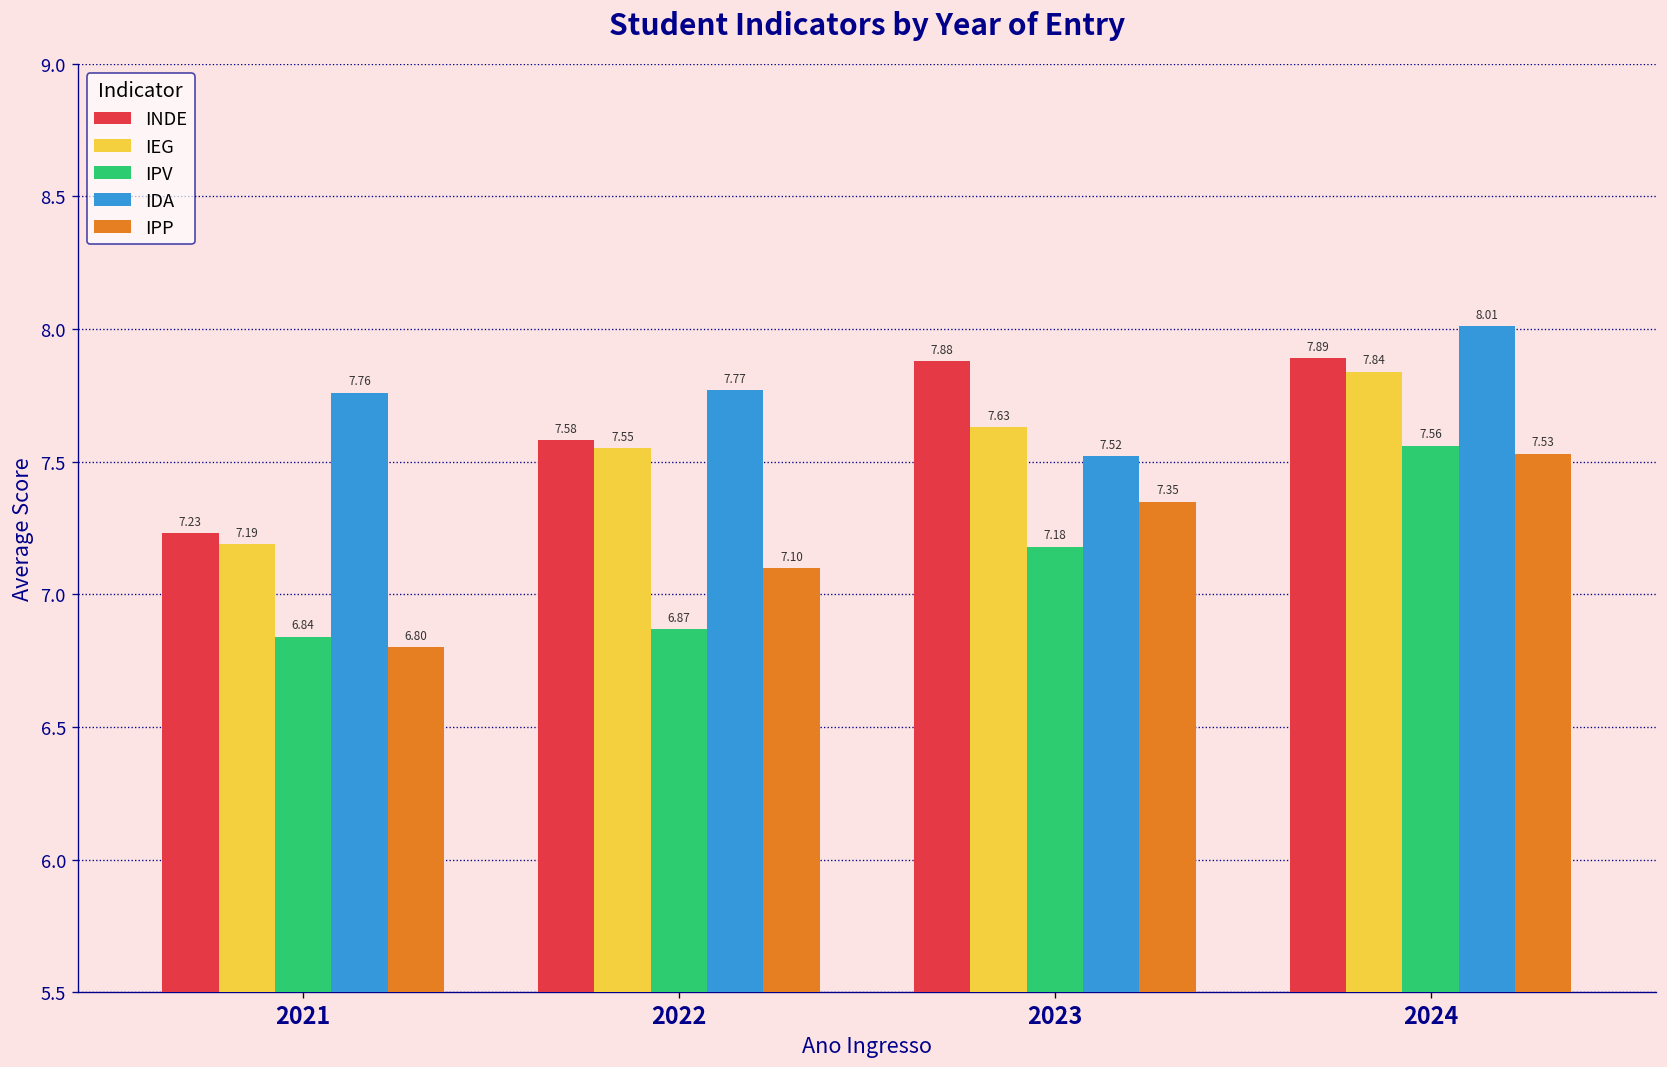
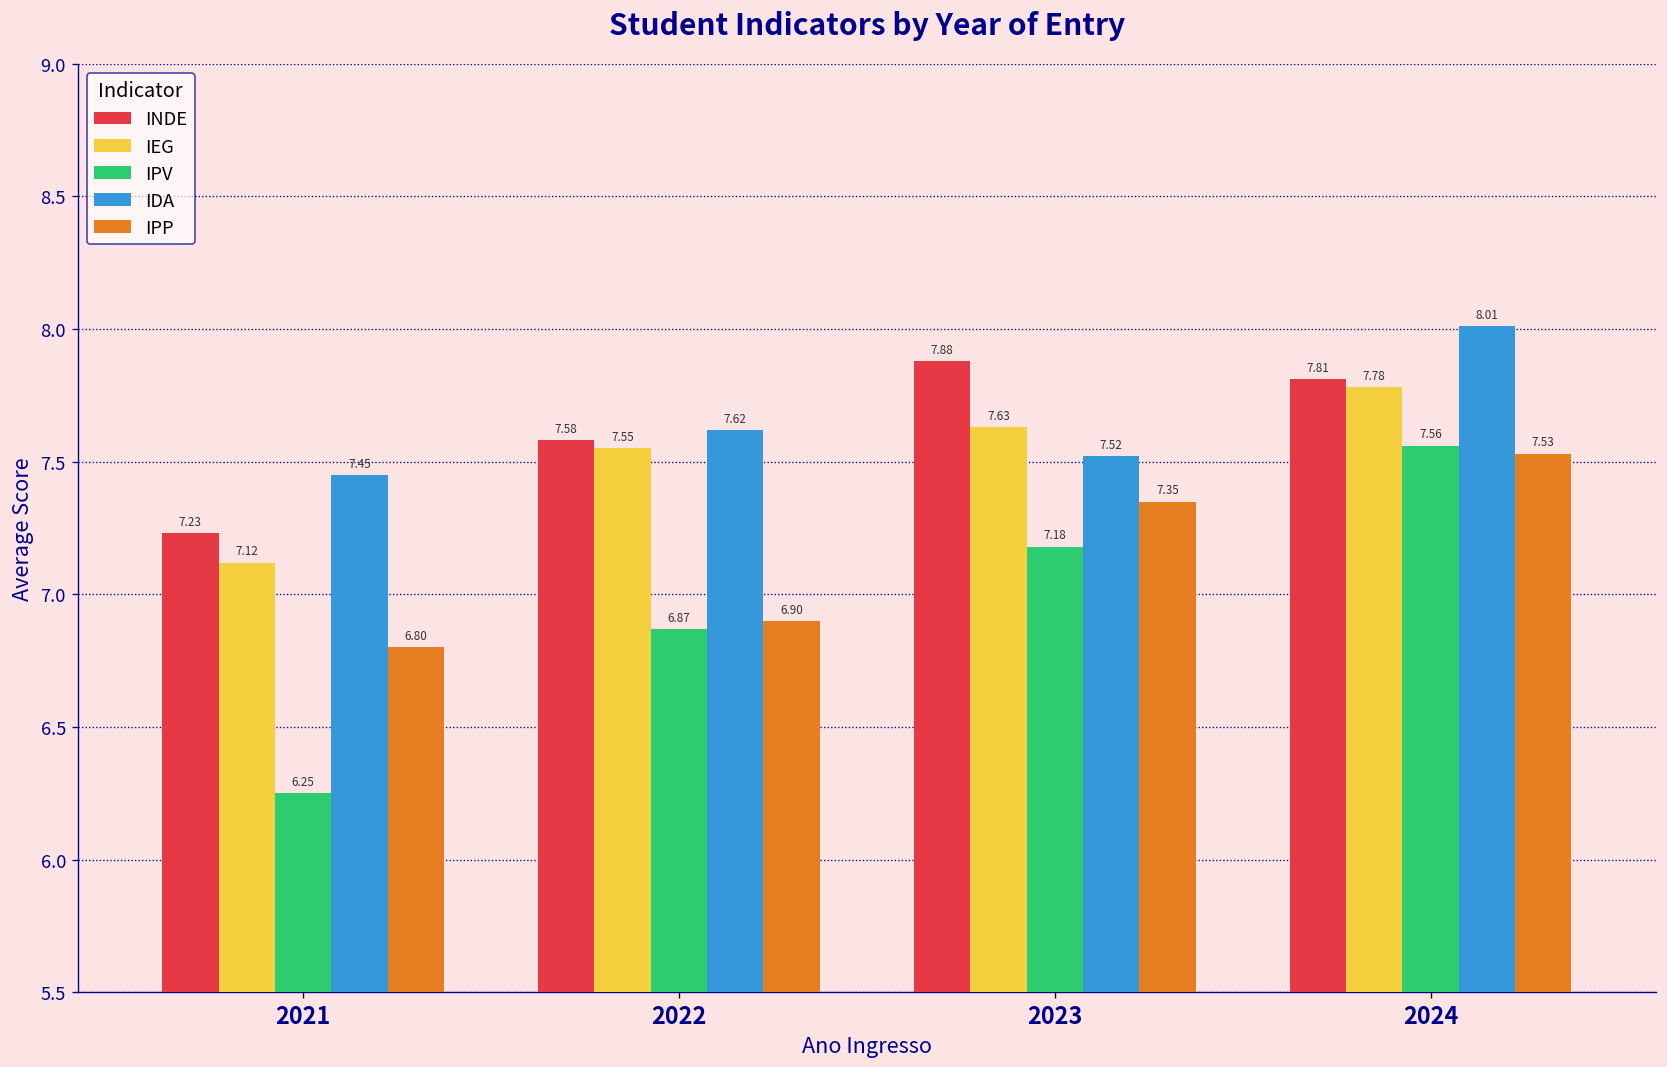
  {
    "INDE": {
      "2021": 7.23,
      "2022": 7.58,
      "2023": 7.88,
-     "2024": 7.89
+     "2024": 7.81
    },
    "IEG": {
-     "2021": 7.19,
+     "2021": 7.12,
      "2022": 7.55,
      "2023": 7.63,
-     "2024": 7.84
+     "2024": 7.78
    },
    "IPV": {
-     "2021": 6.84,
+     "2021": 6.25,
      "2022": 6.87,
      "2023": 7.18,
      "2024": 7.56
    },
    "IDA": {
-     "2021": 7.76,
-     "2022": 7.77,
+     "2021": 7.45,
+     "2022": 7.62,
      "2023": 7.52,
      "2024": 8.01
    },
    "IPP": {
      "2021": 6.80,
-     "2022": 7.10,
+     "2022": 6.90,
      "2023": 7.35,
      "2024": 7.53
    }
  }
